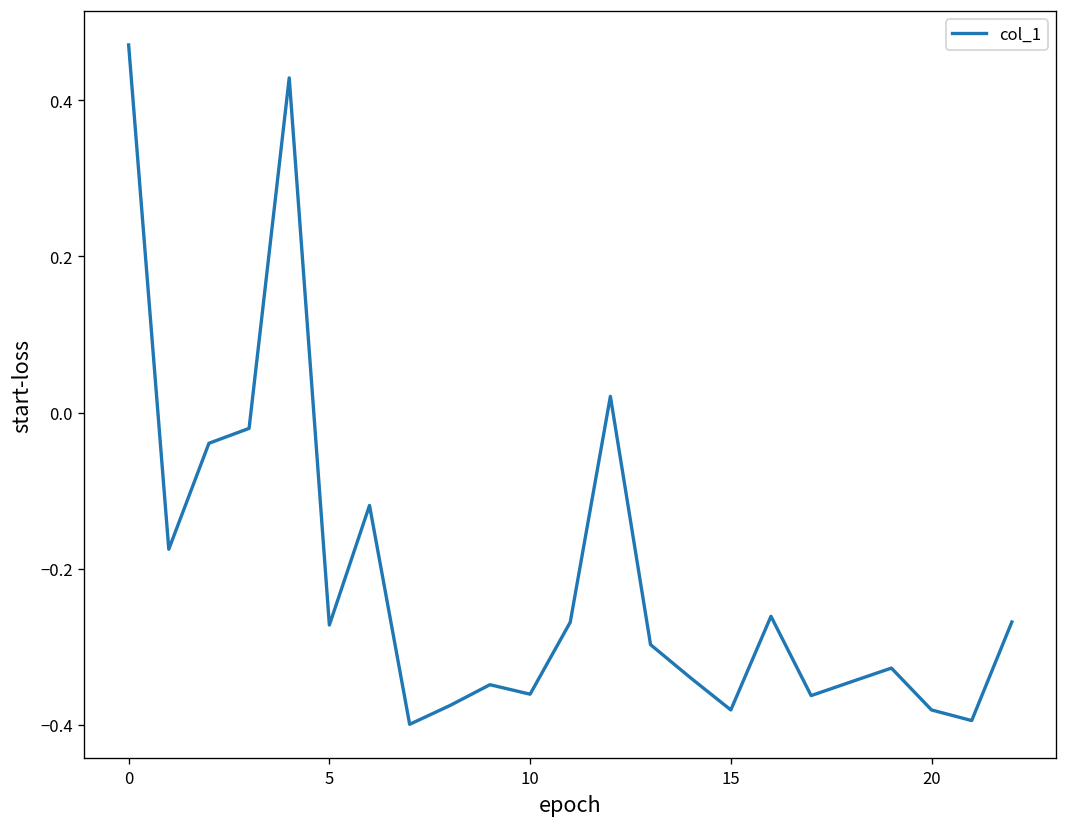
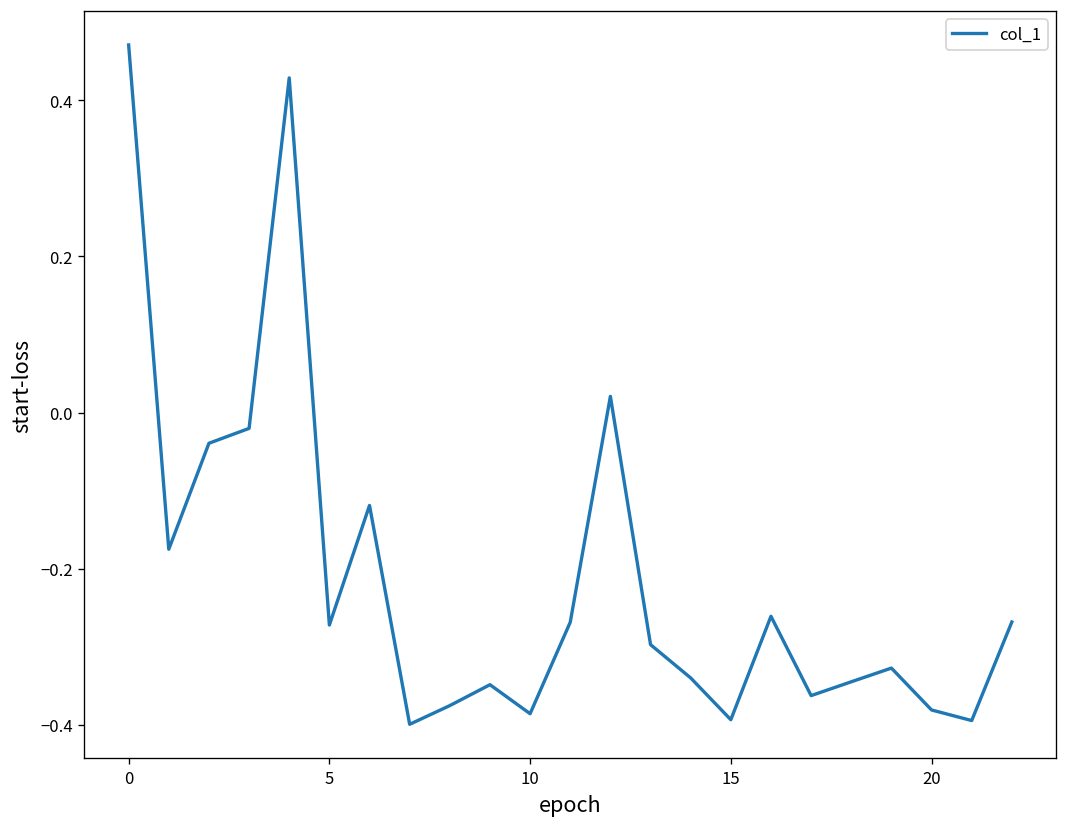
  {
    "0": 0.47,
    "5": -0.27,
-   "10": -0.36,
-   "15": -0.38,
+   "10": -0.39,
+   "15": -0.39,
    "20": -0.38
  }
